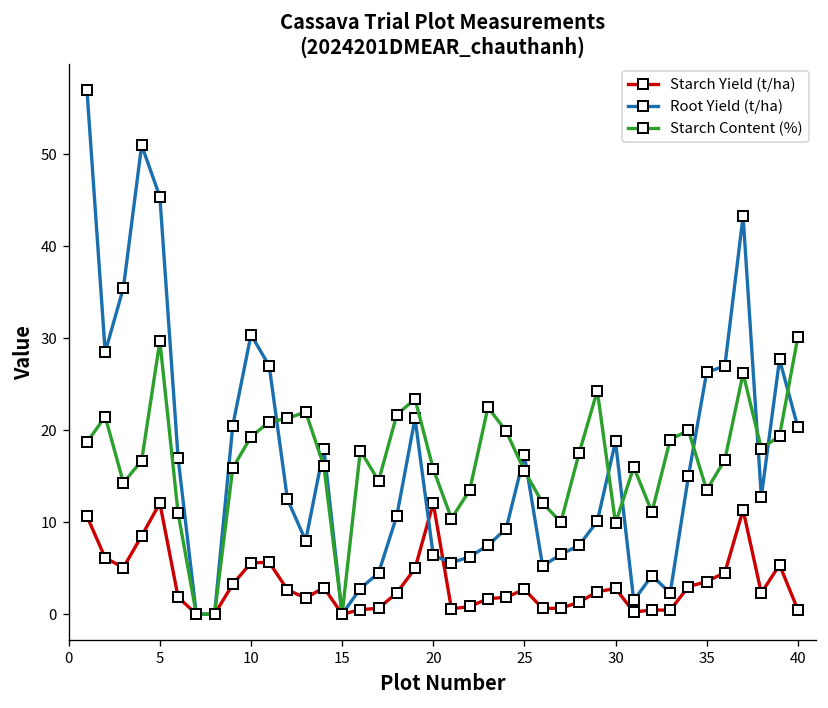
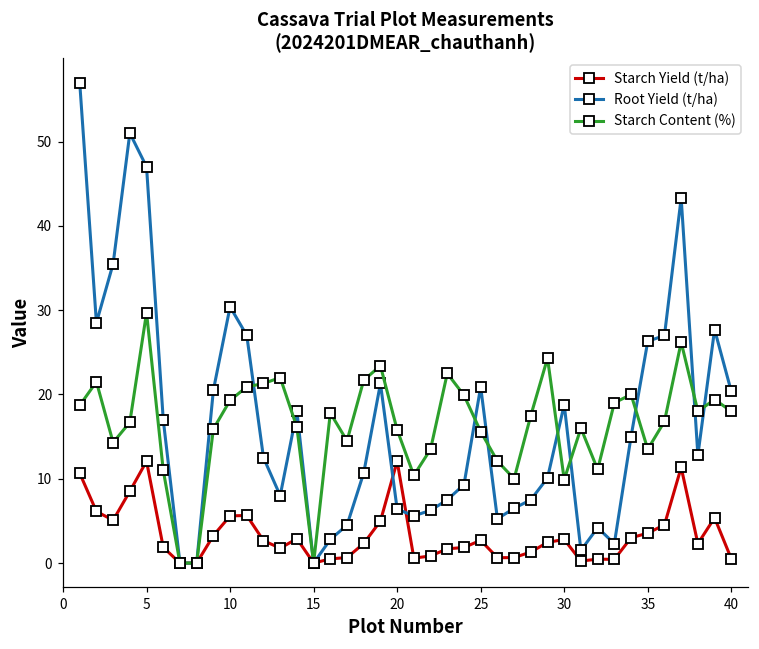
  {
    "Starch Yield (t/ha)": {
      "5": 12,
      "10": 6,
      "20": 12,
      "25": 3,
      "30": 3,
      "35": 4,
      "40": 1
    },
    "Root Yield (t/ha)": {
-     "5": 45,
+     "5": 47,
      "10": 30,
      "20": 6,
-     "25": 17,
+     "25": 21,
      "30": 19,
      "35": 26,
      "40": 20
    },
    "Starch Content (%)": {
      "5": 30,
      "10": 19,
      "20": 16,
      "25": 16,
      "30": 10,
      "35": 14,
-     "40": 30
+     "40": 18
    }
  }
